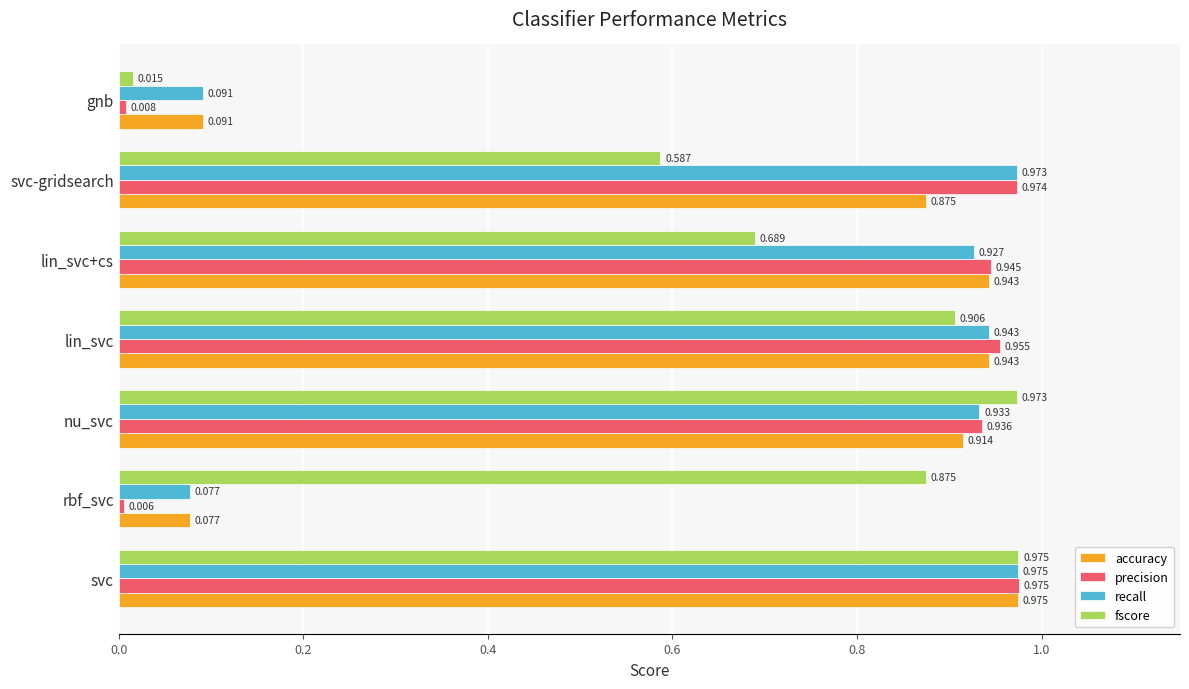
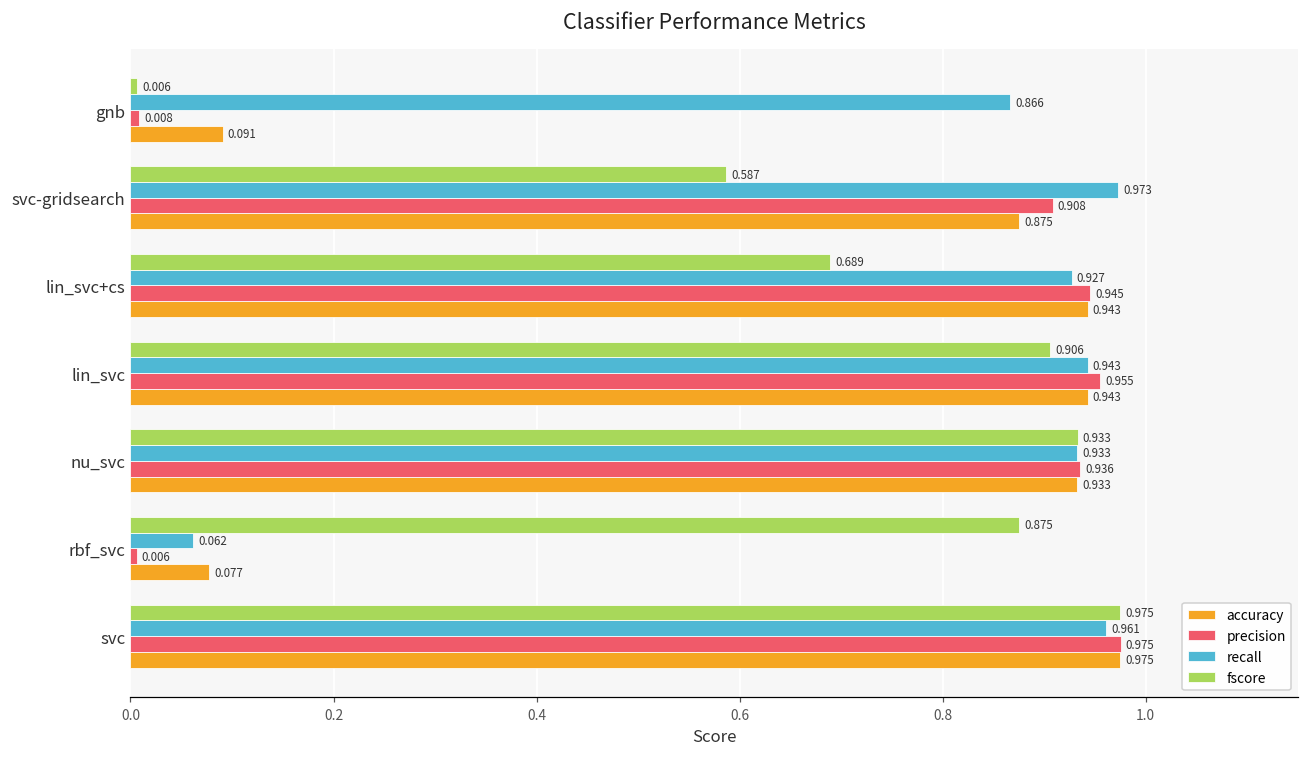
  {
    "accuracy": {
      "gnb": 0.091,
      "svc-gridsearch": 0.875,
      "lin_svc+cs": 0.943,
      "lin_svc": 0.943,
-     "nu_svc": 0.914,
+     "nu_svc": 0.933,
      "rbf_svc": 0.077,
      "svc": 0.975
    },
    "precision": {
      "gnb": 0.008,
-     "svc-gridsearch": 0.974,
+     "svc-gridsearch": 0.908,
      "lin_svc+cs": 0.945,
      "lin_svc": 0.955,
      "nu_svc": 0.936,
      "rbf_svc": 0.006,
      "svc": 0.975
    },
    "recall": {
-     "gnb": 0.091,
+     "gnb": 0.866,
      "svc-gridsearch": 0.973,
      "lin_svc+cs": 0.927,
      "lin_svc": 0.943,
      "nu_svc": 0.933,
-     "rbf_svc": 0.077,
-     "svc": 0.975
+     "rbf_svc": 0.062,
+     "svc": 0.961
    },
    "fscore": {
-     "gnb": 0.015,
+     "gnb": 0.006,
      "svc-gridsearch": 0.587,
      "lin_svc+cs": 0.689,
      "lin_svc": 0.906,
-     "nu_svc": 0.973,
+     "nu_svc": 0.933,
      "rbf_svc": 0.875,
      "svc": 0.975
    }
  }
